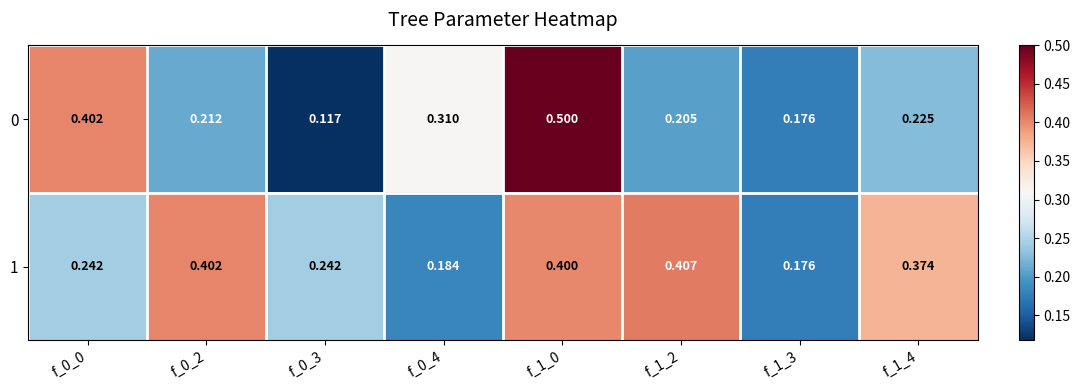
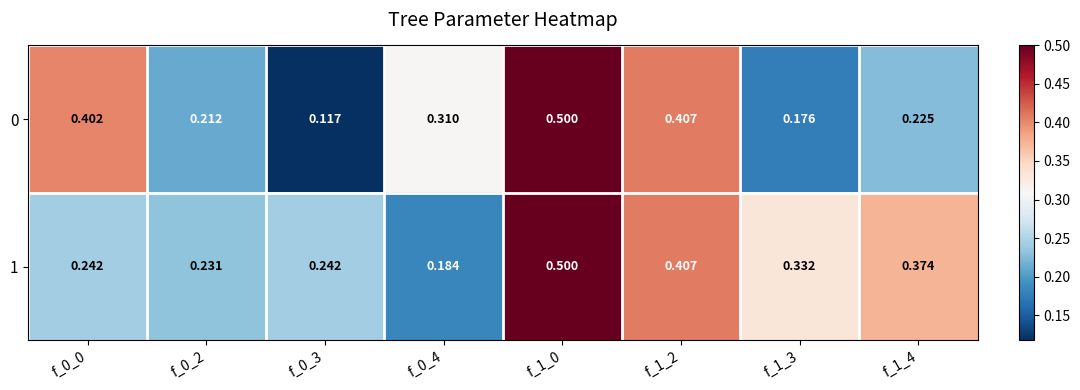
  {
    "0": {
      "f_0_0": 0.402,
      "f_0_2": 0.212,
      "f_0_3": 0.117,
      "f_0_4": 0.310,
      "f_1_0": 0.500,
-     "f_1_2": 0.205,
+     "f_1_2": 0.407,
      "f_1_3": 0.176,
      "f_1_4": 0.225
    },
    "1": {
      "f_0_0": 0.242,
-     "f_0_2": 0.402,
+     "f_0_2": 0.231,
      "f_0_3": 0.242,
      "f_0_4": 0.184,
-     "f_1_0": 0.400,
+     "f_1_0": 0.500,
      "f_1_2": 0.407,
-     "f_1_3": 0.176,
+     "f_1_3": 0.332,
      "f_1_4": 0.374
    }
  }
